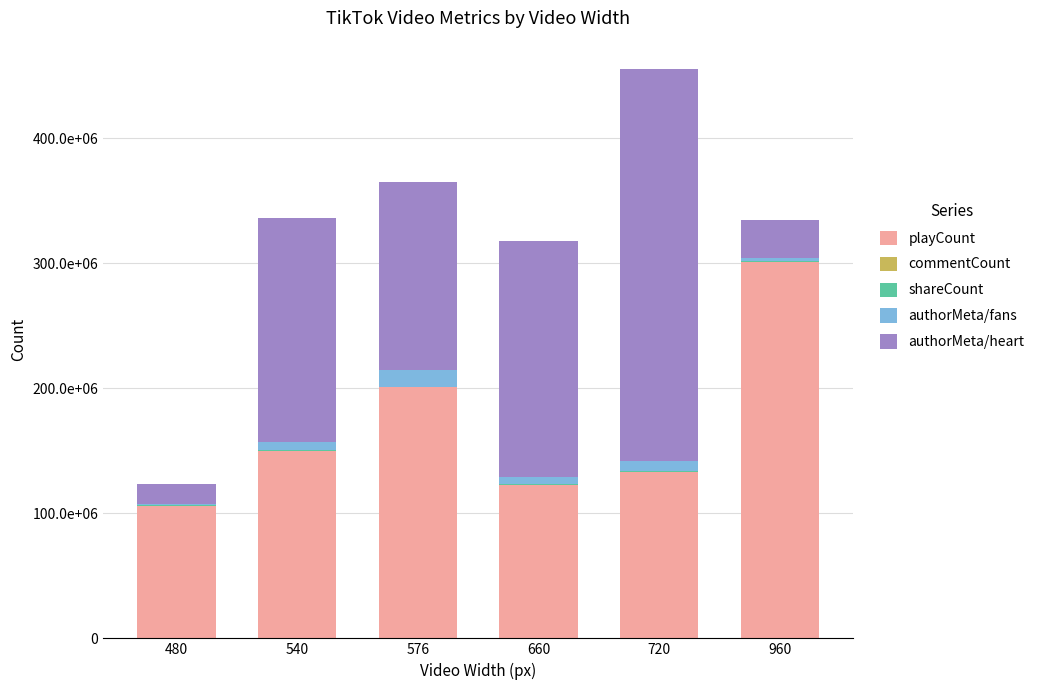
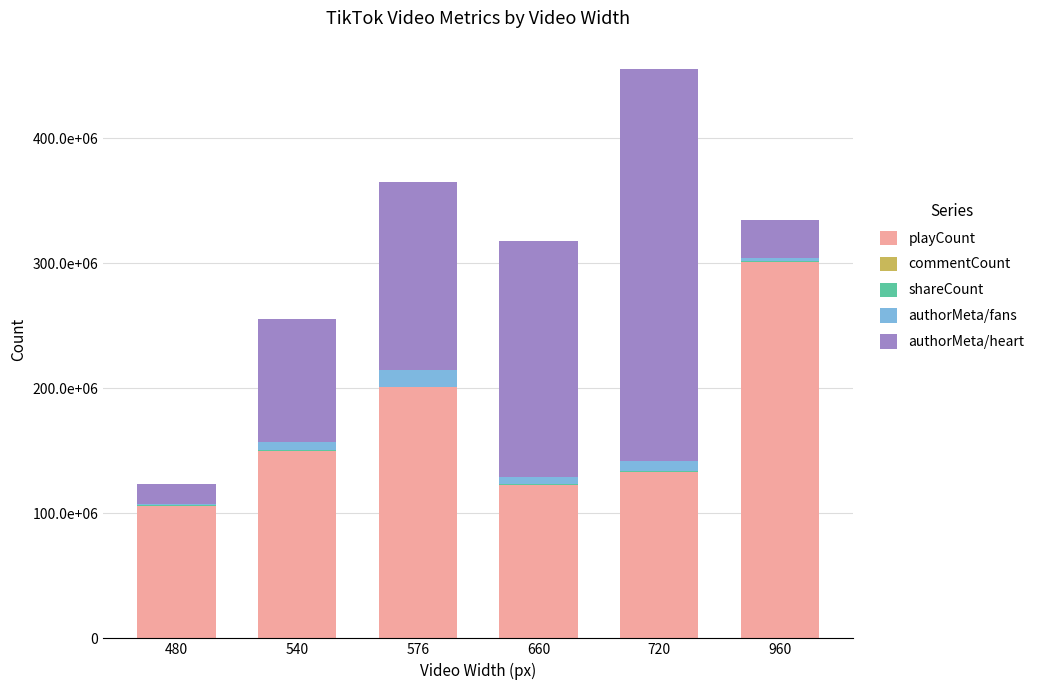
  {
    "commentCount": {
      "480": 106000000,
      "540": 150000000,
      "576": 201000000,
      "660": 123000000,
      "720": 133000000,
      "960": 301000000
    },
    "authorMeta/fans": {
      "540": 6000000,
      "576": 13000000,
      "660": 6000000,
      "720": 8000000,
      "960": 2000000
    },
    "authorMeta/heart": {
      "480": 16000000,
-     "540": 180000000,
+     "540": 98000000,
      "576": 150000000,
      "660": 189000000,
      "720": 313000000,
      "960": 31000000
    }
  }
